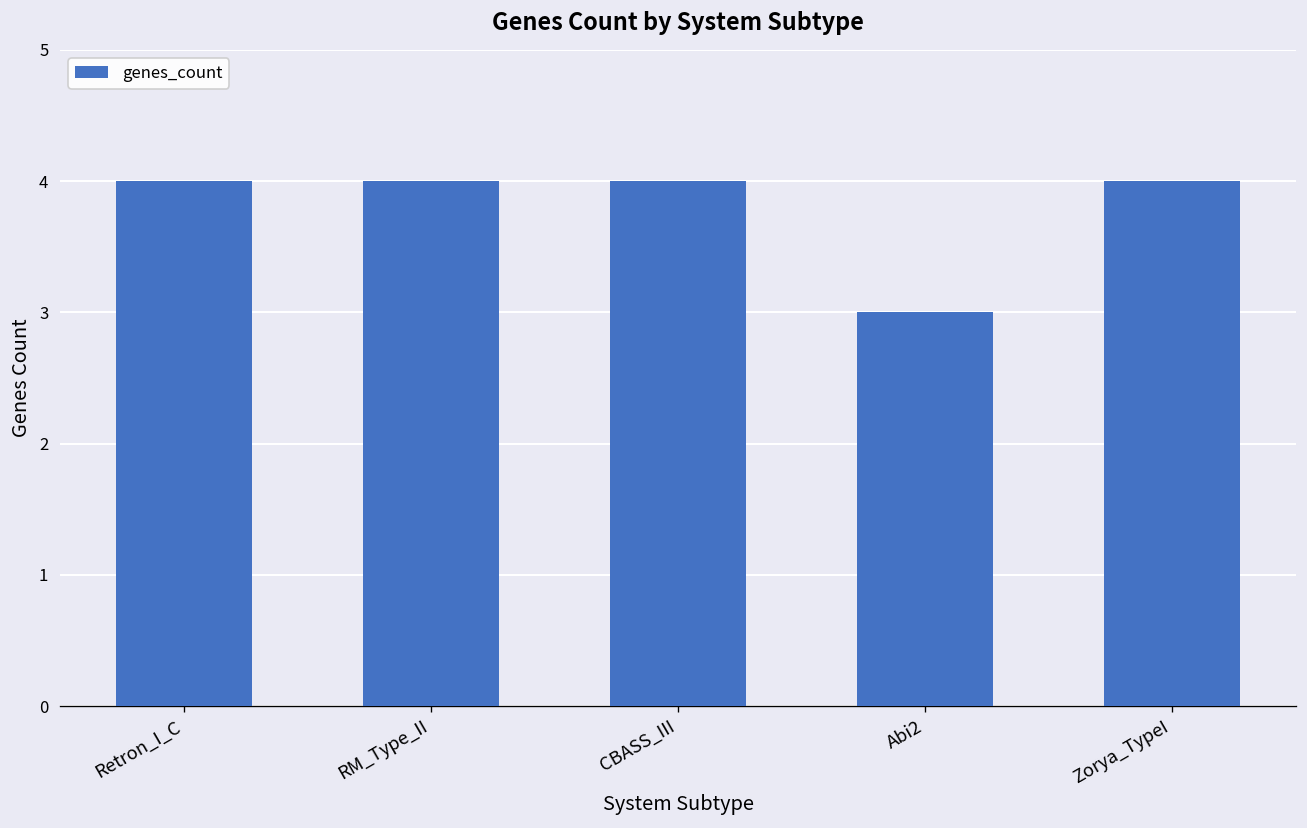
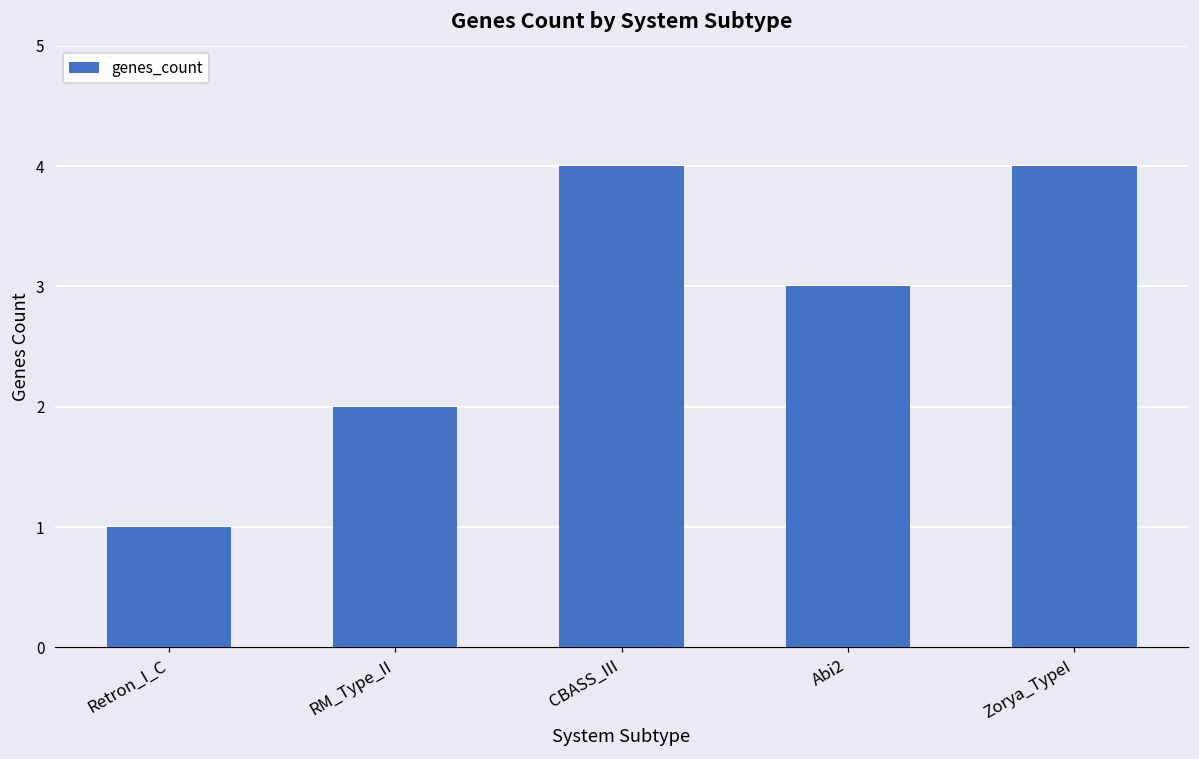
  {
-   "Retron_I_C": 4,
-   "RM_Type_II": 4,
+   "Retron_I_C": 1,
+   "RM_Type_II": 2,
    "CBASS_III": 4,
    "Abi2": 3,
    "Zorya_TypeI": 4
  }
